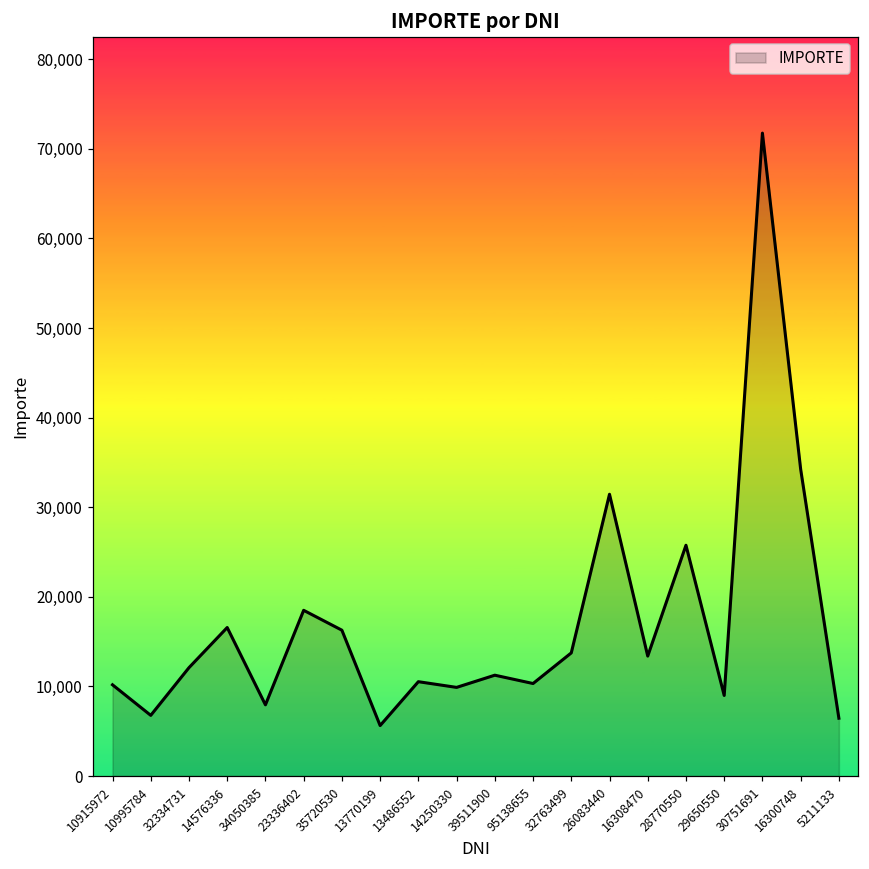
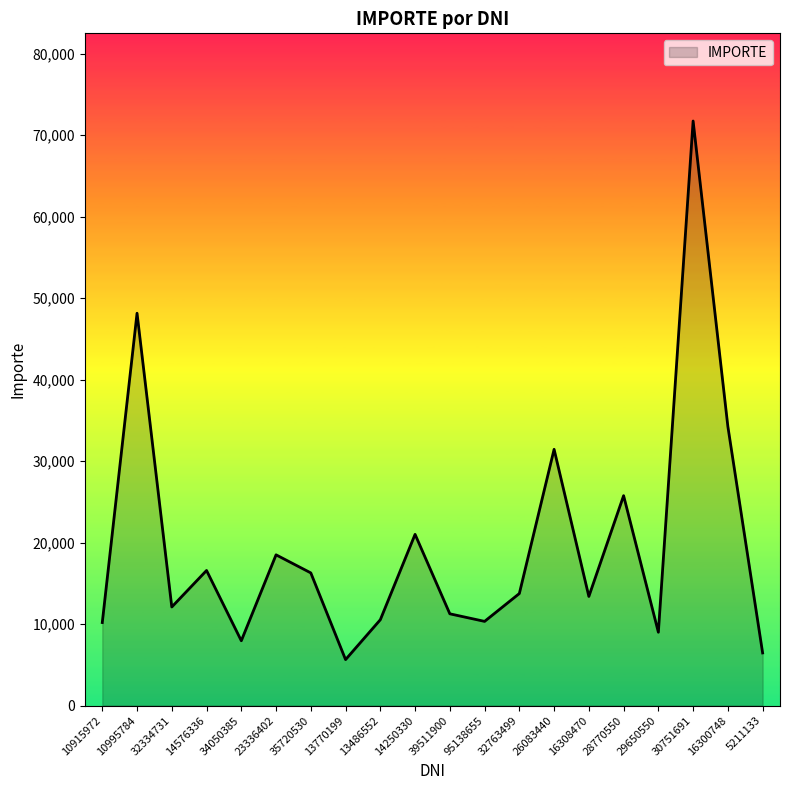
  {
    "10915972": "10,000",
-   "10995784": "7,000",
+   "10995784": "48,000",
    "32334731": "12,000",
    "14576336": "17,000",
    "34050385": "8,000",
    "23336402": "19,000",
    "35720530": "16,000",
    "13770199": "6,000",
    "13486552": "11,000",
-   "14250330": "10,000",
+   "14250330": "21,000",
    "39511900": "11,000",
    "95138655": "10,000",
    "32763499": "14,000",
    "26083440": "31,000",
    "16308470": "13,000",
    "28770550": "26,000",
    "29650550": "9,000",
    "30751691": "72,000",
    "16300748": "34,000",
    "5211133": "6,000"
  }
